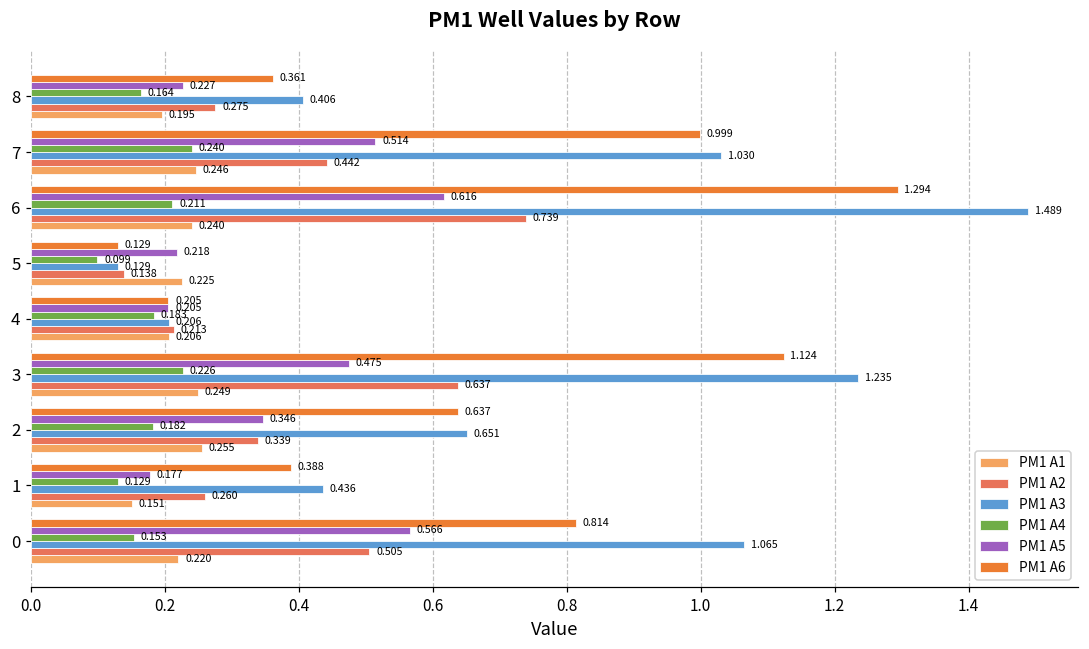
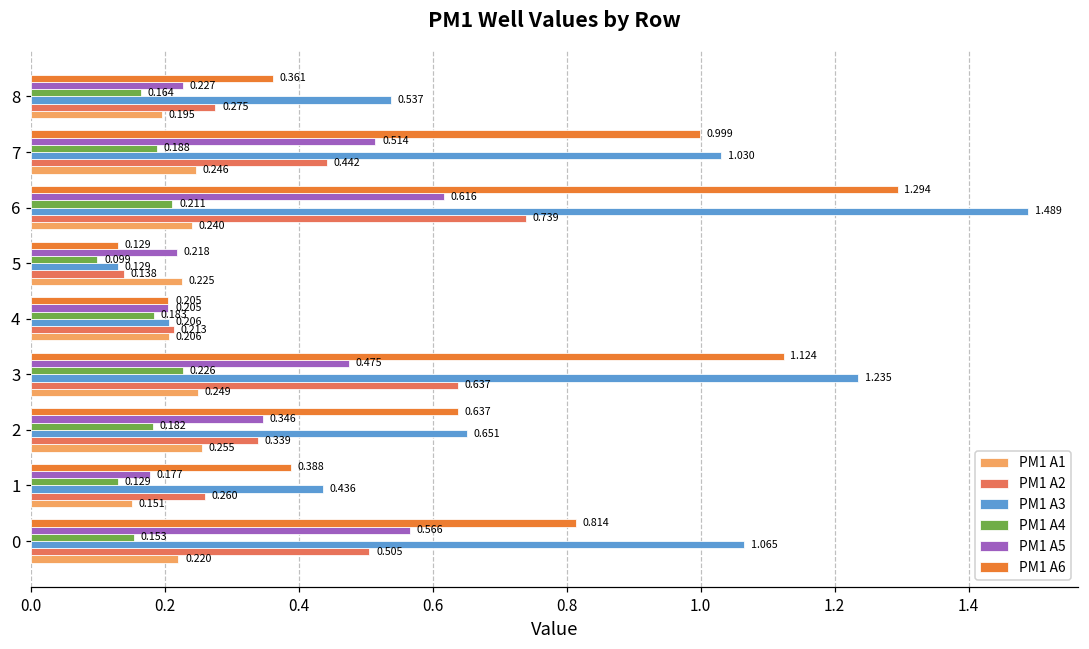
  {
    "PM1 A3": {
-     "8": 0.406,
+     "8": 0.537,
      "7": 1.030,
      "6": 1.489,
      "3": 1.235,
      "2": 0.651,
      "1": 0.436,
      "0": 1.065
    },
    "PM1 A4": {
      "8": 0.164,
-     "7": 0.240,
+     "7": 0.188,
      "6": 0.211,
      "5": 0.099,
      "3": 0.226,
      "2": 0.182,
      "1": 0.129,
      "0": 0.153
    },
    "PM1 A5": {
      "8": 0.227,
      "7": 0.514,
      "6": 0.616,
      "5": 0.218,
      "3": 0.475,
      "2": 0.346,
      "1": 0.177,
      "0": 0.566
    }
  }
